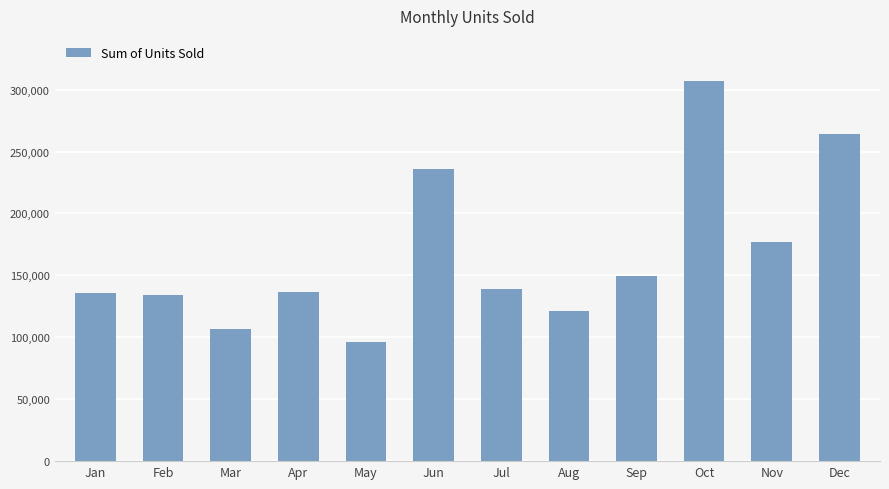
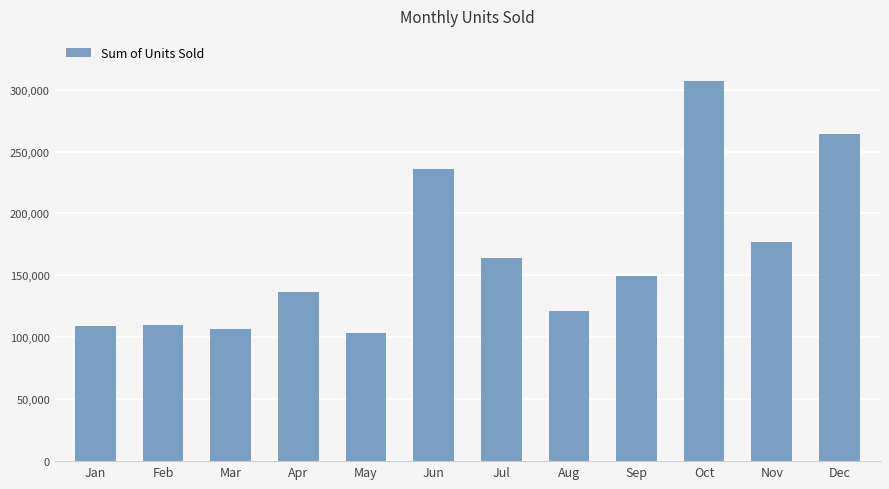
  {
-   "Jan": "136,000",
-   "Feb": "134,000",
+   "Jan": "109,000",
+   "Feb": "110,000",
    "Mar": "107,000",
    "Apr": "137,000",
-   "May": "96,000",
+   "May": "104,000",
    "Jun": "236,000",
-   "Jul": "139,000",
+   "Jul": "164,000",
    "Aug": "121,000",
    "Sep": "150,000",
    "Oct": "307,000",
    "Nov": "177,000",
    "Dec": "264,000"
  }
